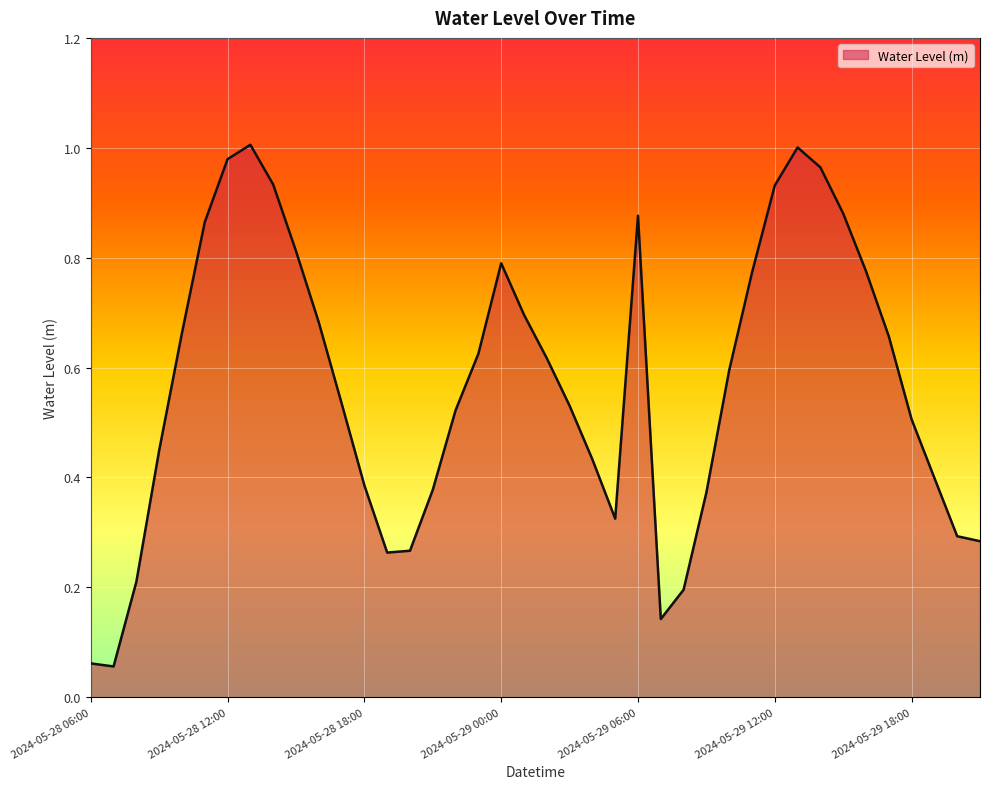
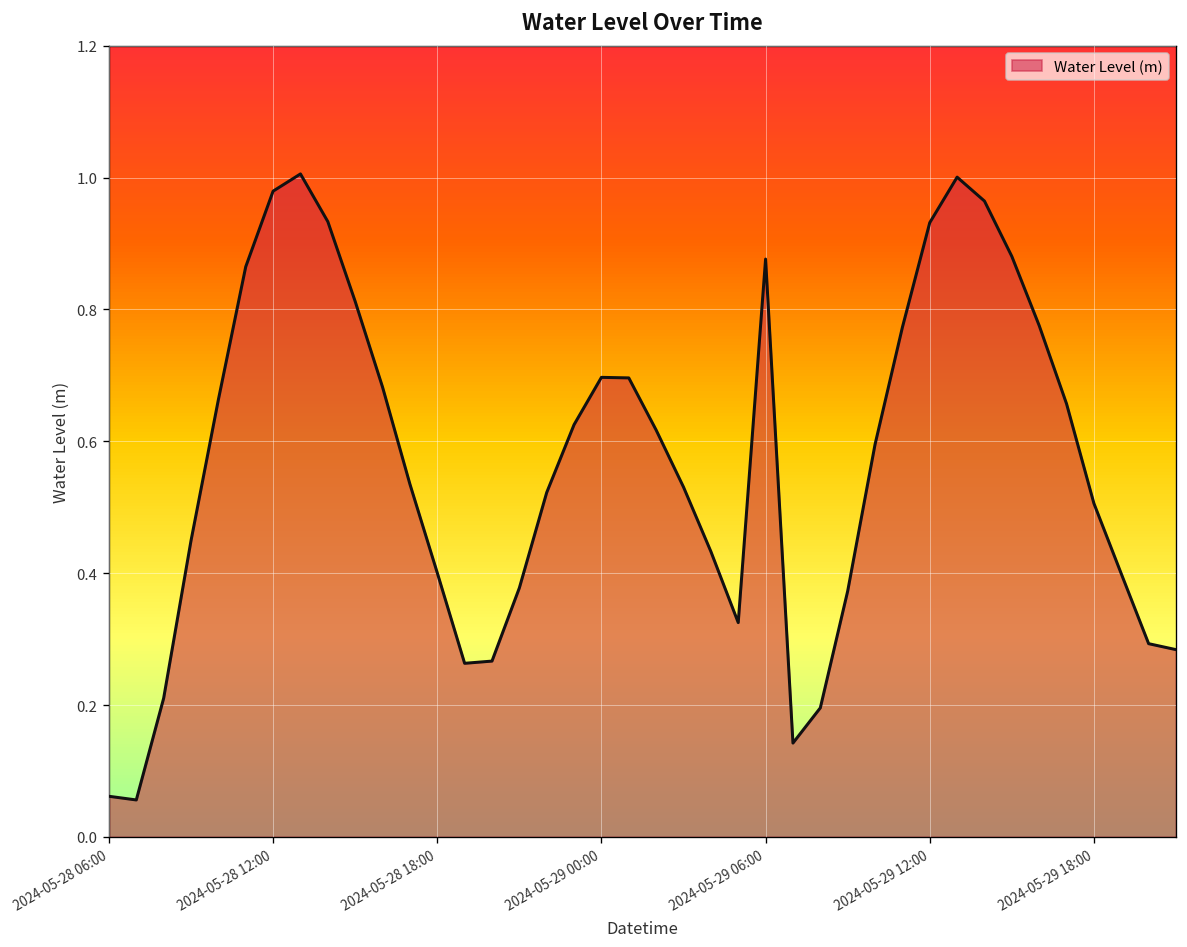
  {
    "2024-05-28 06:00": 0.06,
    "2024-05-28 12:00": 0.98,
-   "2024-05-28 18:00": 0.39,
-   "2024-05-29 00:00": 0.79,
+   "2024-05-28 18:00": 0.40,
+   "2024-05-29 00:00": 0.70,
    "2024-05-29 06:00": 0.88,
    "2024-05-29 12:00": 0.93,
    "2024-05-29 18:00": 0.51
  }
